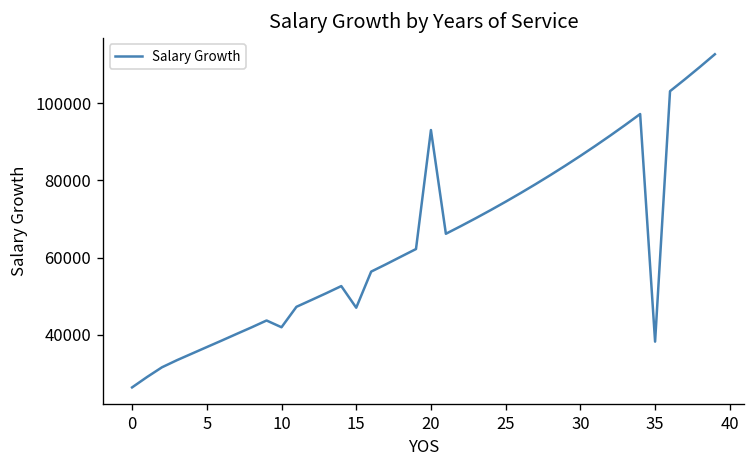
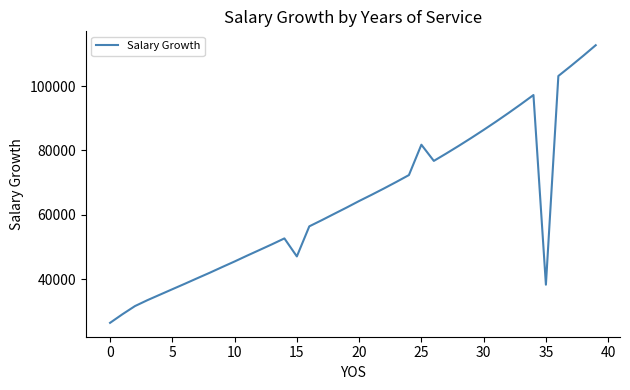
  {
    "0": 26000,
    "5": 37000,
-   "10": 42000,
+   "10": 45000,
    "15": 47000,
-   "20": 93000,
-   "25": 74000,
+   "20": 64000,
+   "25": 82000,
    "30": 86000,
    "35": 38000
  }
